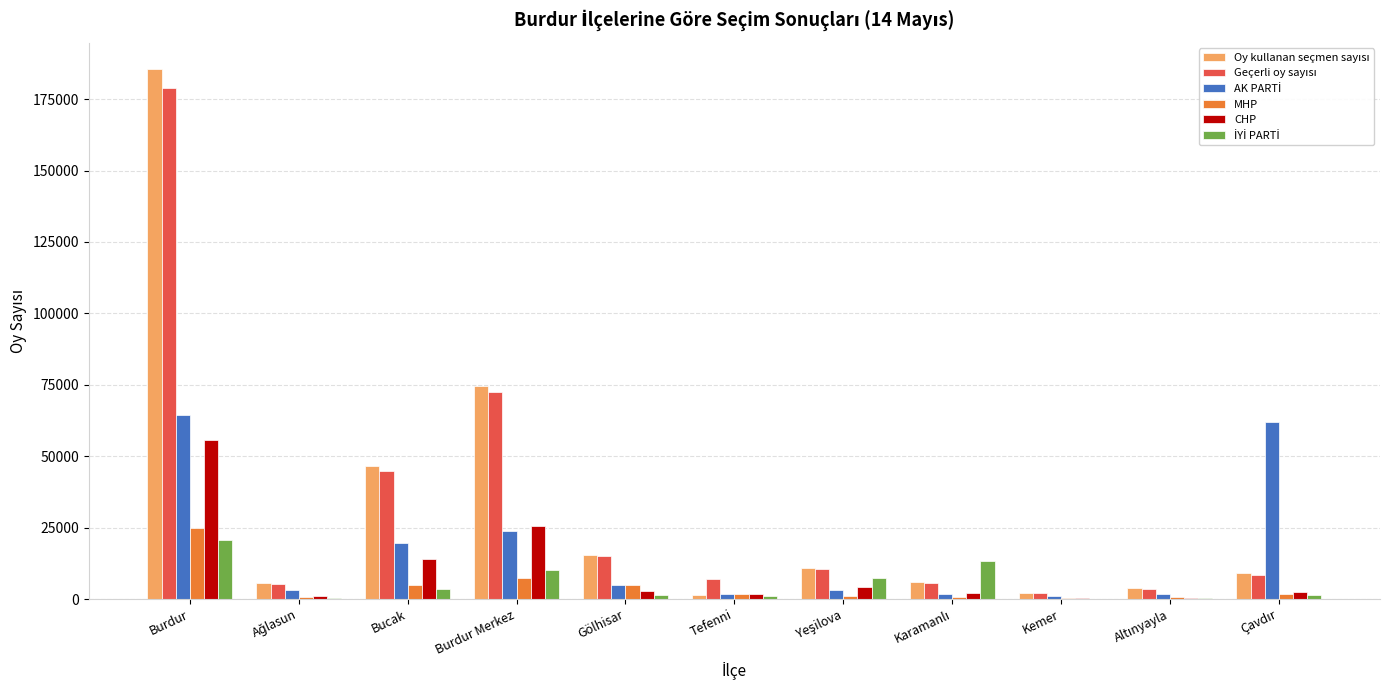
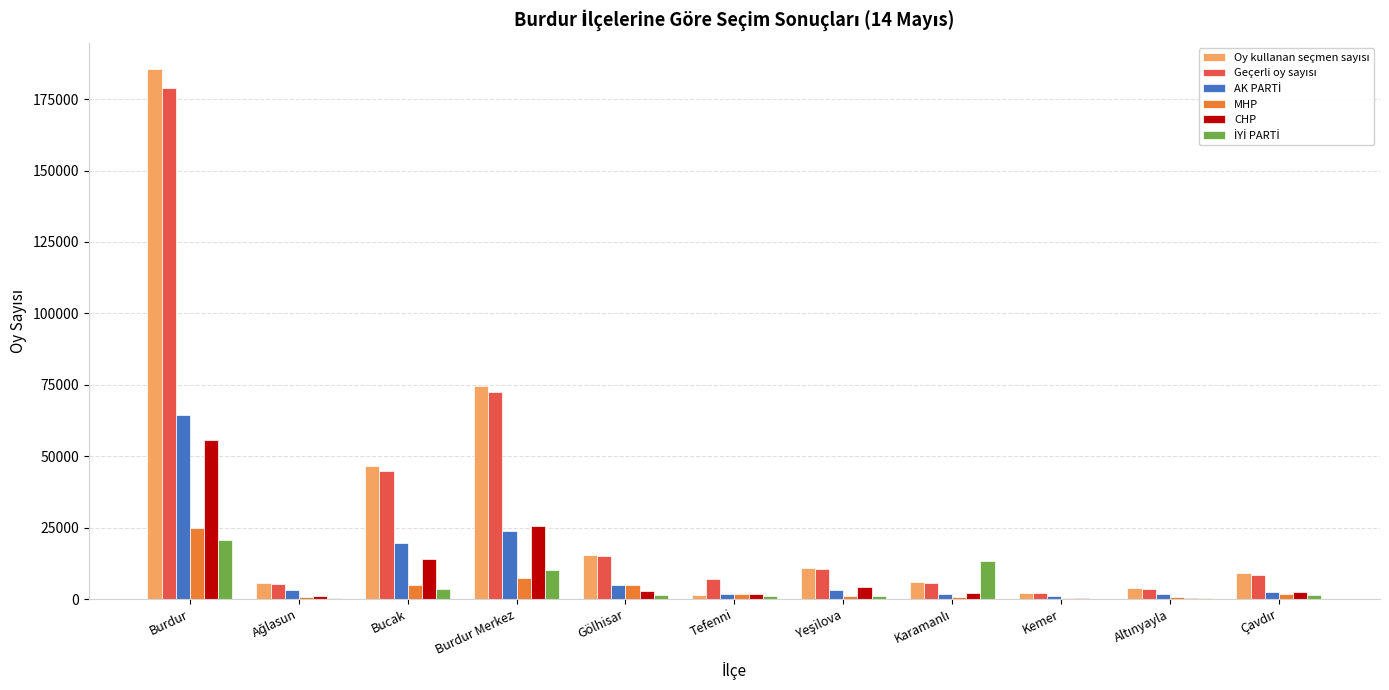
  {
    "Oy kullanan seçmen sayısı": {
      "Burdur": 185000,
      "Ağlasun": 6000,
      "Bucak": 46000,
      "Burdur Merkez": 75000,
      "Gölhisar": 15000,
      "Tefenni": 1000,
      "Yeşilova": 11000,
      "Karamanlı": 6000,
      "Kemer": 2000,
      "Altınyayla": 4000,
      "Çavdır": 9000
    },
    "AK PARTİ": {
      "Burdur": 64000,
      "Ağlasun": 3000,
      "Bucak": 19000,
      "Burdur Merkez": 24000,
      "Gölhisar": 5000,
      "Tefenni": 2000,
      "Yeşilova": 3000,
      "Karamanlı": 2000,
      "Kemer": 1000,
      "Altınyayla": 2000,
-     "Çavdır": 62000
+     "Çavdır": 2000
    },
    "CHP": {
      "Burdur": 55000,
      "Ağlasun": 1000,
      "Bucak": 14000,
      "Burdur Merkez": 25000,
      "Gölhisar": 3000,
      "Tefenni": 2000,
      "Yeşilova": 4000,
      "Karamanlı": 2000,
      "Çavdır": 2000
    },
    "İYİ PARTİ": {
      "Burdur": 21000,
      "Bucak": 4000,
      "Burdur Merkez": 10000,
      "Gölhisar": 1000,
      "Tefenni": 1000,
-     "Yeşilova": 7000,
+     "Yeşilova": 1000,
      "Karamanlı": 13000,
      "Çavdır": 1000
    }
  }
